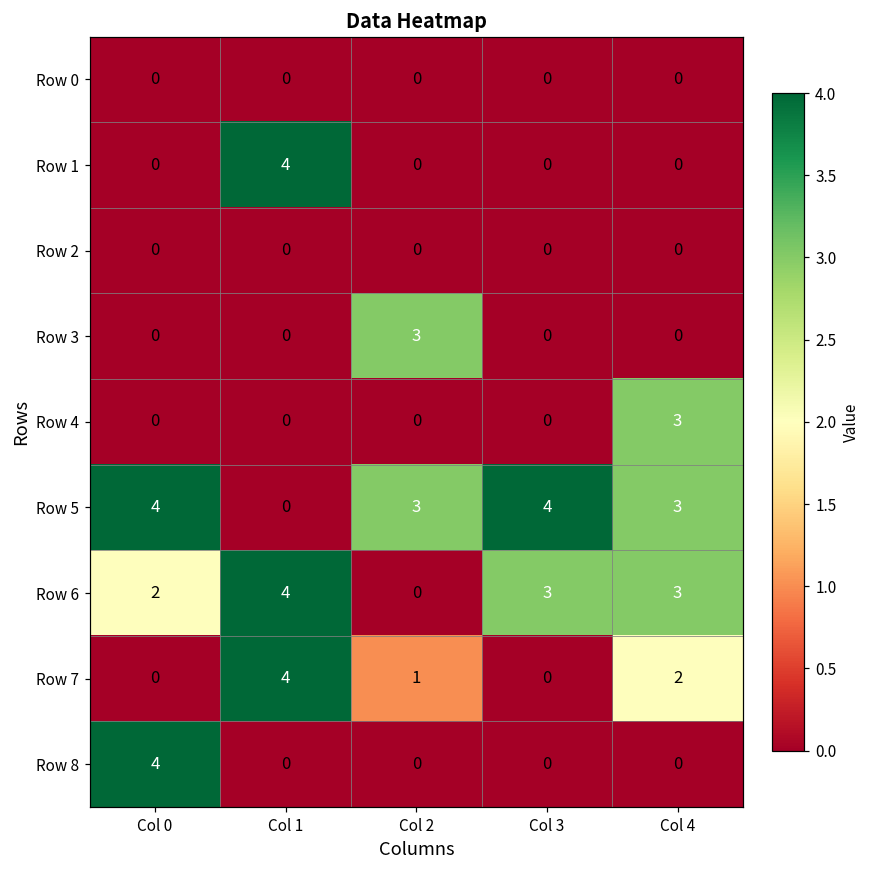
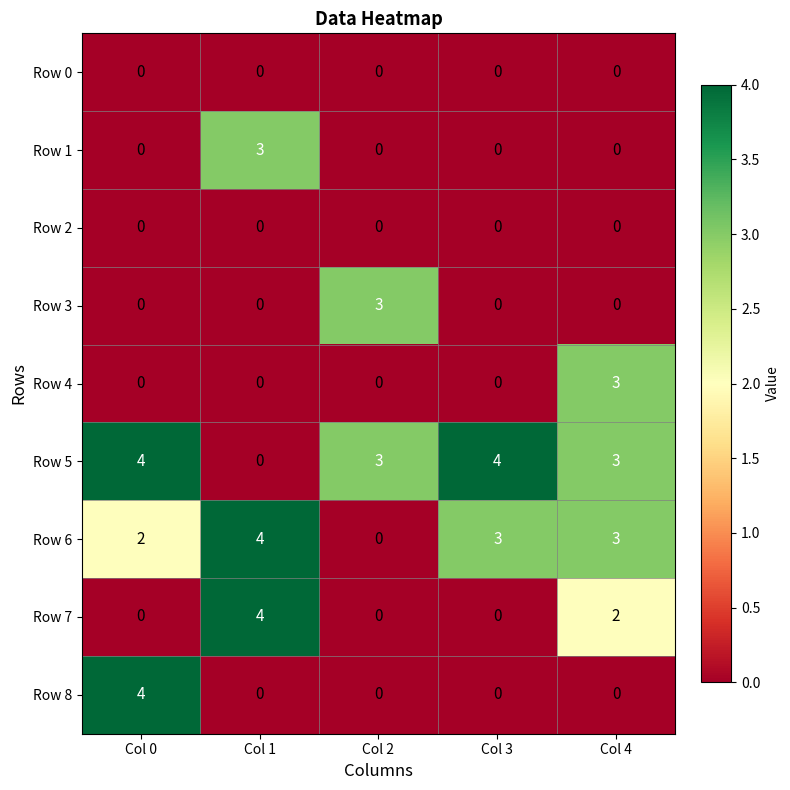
  {
    "Row 0": {
      "Col 0": 0,
      "Col 1": 0,
      "Col 2": 0,
      "Col 3": 0,
      "Col 4": 0
    },
    "Row 1": {
      "Col 0": 0,
-     "Col 1": 4,
+     "Col 1": 3,
      "Col 2": 0,
      "Col 3": 0,
      "Col 4": 0
    },
    "Row 2": {
      "Col 0": 0,
      "Col 1": 0,
      "Col 2": 0,
      "Col 3": 0,
      "Col 4": 0
    },
    "Row 3": {
      "Col 0": 0,
      "Col 1": 0,
      "Col 2": 3,
      "Col 3": 0,
      "Col 4": 0
    },
    "Row 4": {
      "Col 0": 0,
      "Col 1": 0,
      "Col 2": 0,
      "Col 3": 0,
      "Col 4": 3
    },
    "Row 5": {
      "Col 0": 4,
      "Col 1": 0,
      "Col 2": 3,
      "Col 3": 4,
      "Col 4": 3
    },
    "Row 6": {
      "Col 0": 2,
      "Col 1": 4,
      "Col 2": 0,
      "Col 3": 3,
      "Col 4": 3
    },
    "Row 7": {
      "Col 0": 0,
      "Col 1": 4,
-     "Col 2": 1,
+     "Col 2": 0,
      "Col 3": 0,
      "Col 4": 2
    },
    "Row 8": {
      "Col 0": 4,
      "Col 1": 0,
      "Col 2": 0,
      "Col 3": 0,
      "Col 4": 0
    }
  }
